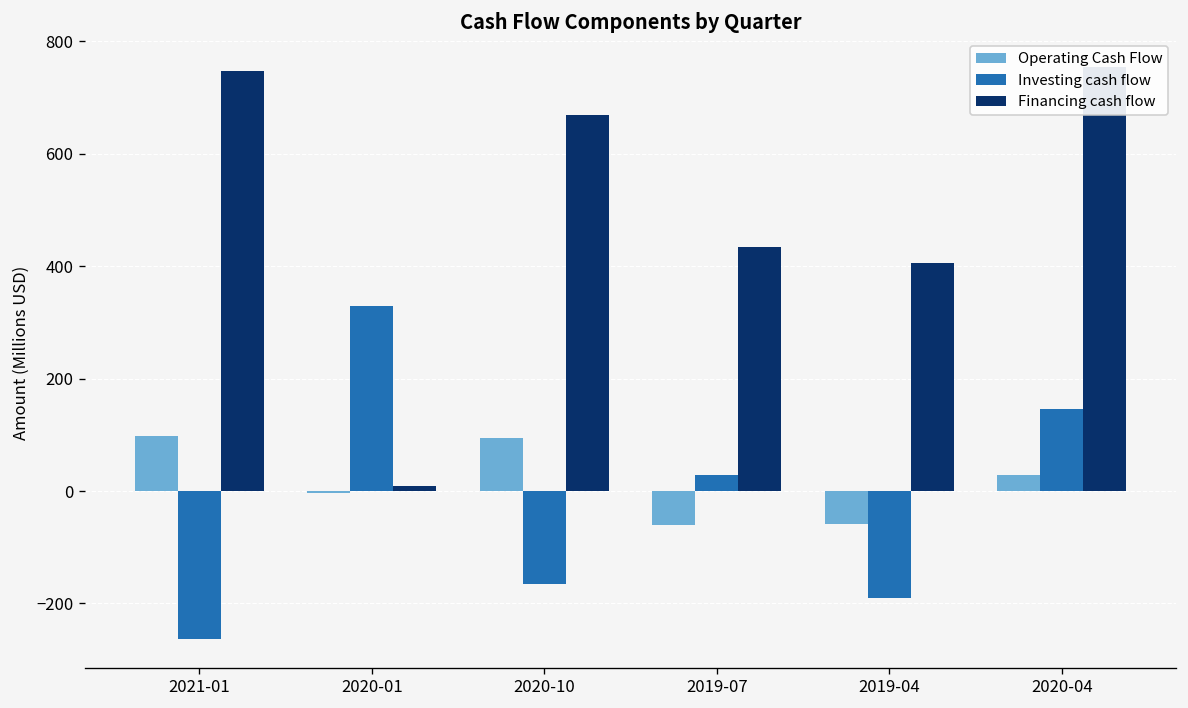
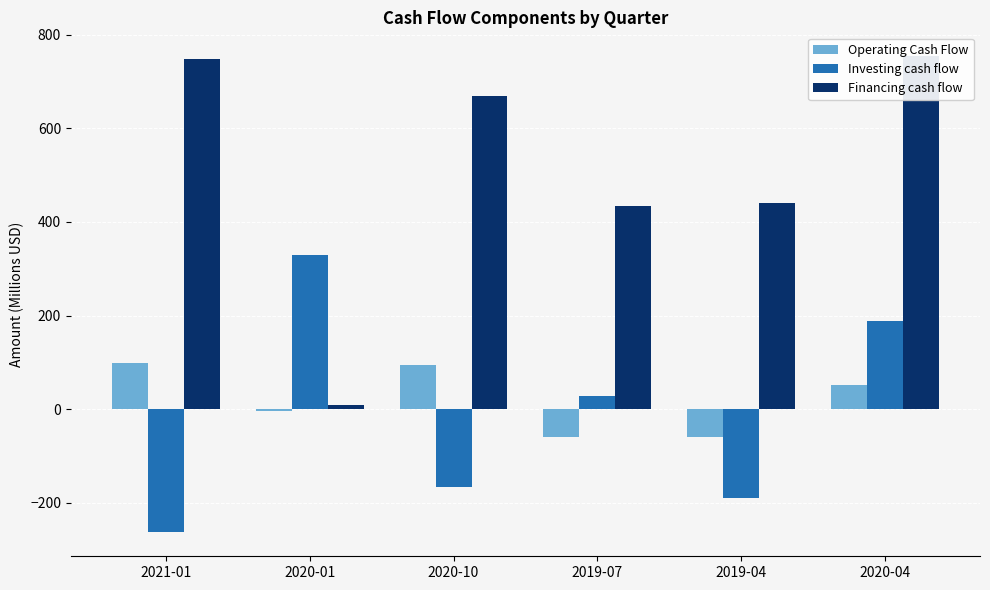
  {
    "Operating Cash Flow": {
      "2021-01": 100,
      "2020-10": 90,
      "2019-07": -60,
      "2019-04": -60,
-     "2020-04": 30
+     "2020-04": 50
    },
    "Investing cash flow": {
      "2021-01": -260,
      "2020-01": 330,
      "2020-10": -170,
      "2019-07": 30,
      "2019-04": -190,
-     "2020-04": 150
+     "2020-04": 190
    },
    "Financing cash flow": {
      "2021-01": 750,
      "2020-01": 10,
      "2020-10": 670,
      "2019-07": 430,
-     "2019-04": 410
+     "2019-04": 440
    }
  }
